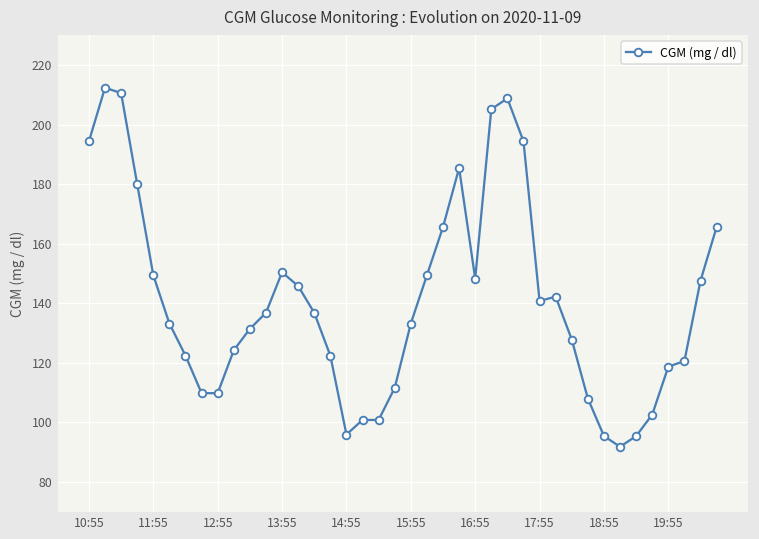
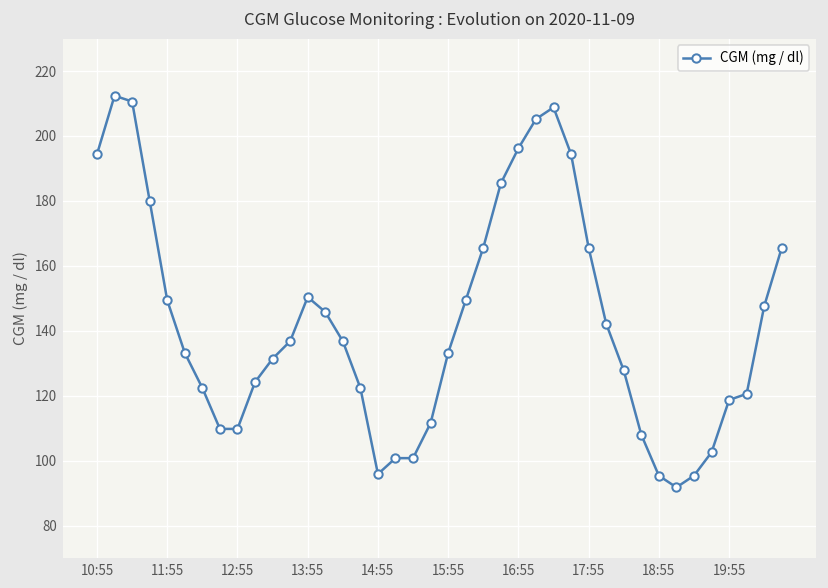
  {
    "10:55": 194,
    "11:55": 149,
    "12:55": 110,
    "13:55": 150,
    "14:55": 96,
    "15:55": 133,
-   "16:55": 148,
-   "17:55": 141,
+   "16:55": 196,
+   "17:55": 166,
    "18:55": 95,
    "19:55": 119
  }
